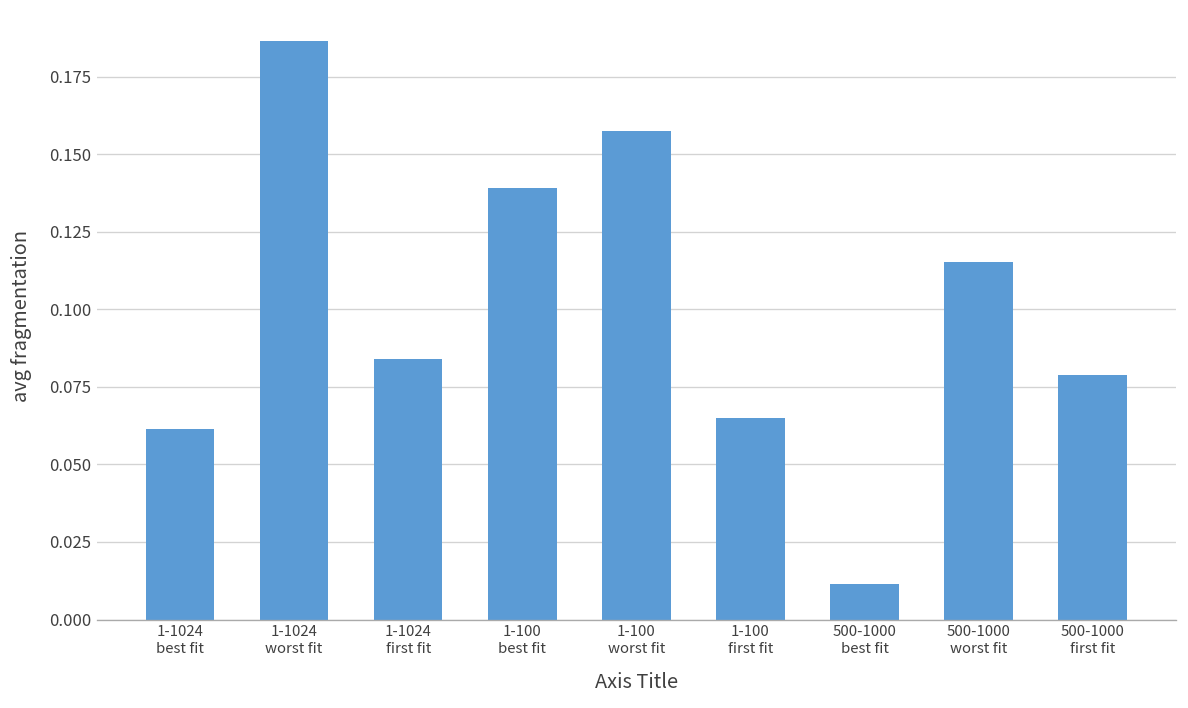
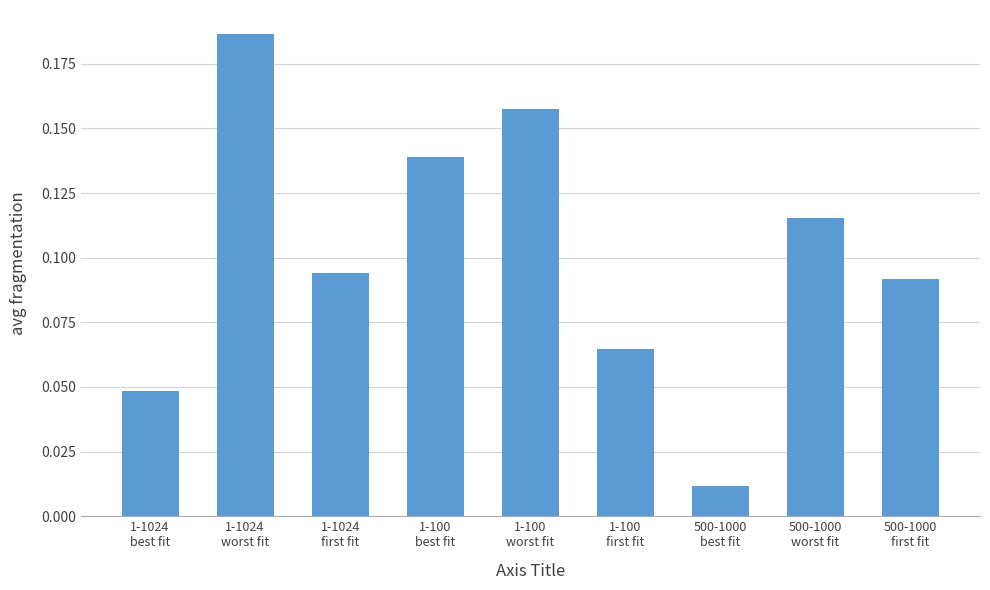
  {
-   "1-1024 best fit": 0.061,
+   "1-1024 best fit": 0.048,
    "1-1024 worst fit": 0.186,
-   "1-1024 first fit": 0.084,
+   "1-1024 first fit": 0.094,
    "1-100 best fit": 0.139,
    "1-100 worst fit": 0.157,
    "1-100 first fit": 0.065,
    "500-1000 best fit": 0.012,
    "500-1000 worst fit": 0.115,
-   "500-1000 first fit": 0.079
+   "500-1000 first fit": 0.092
  }
